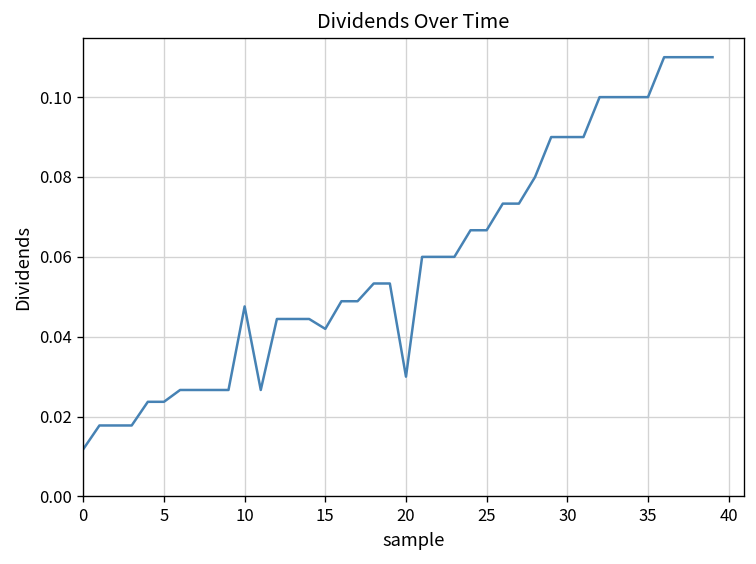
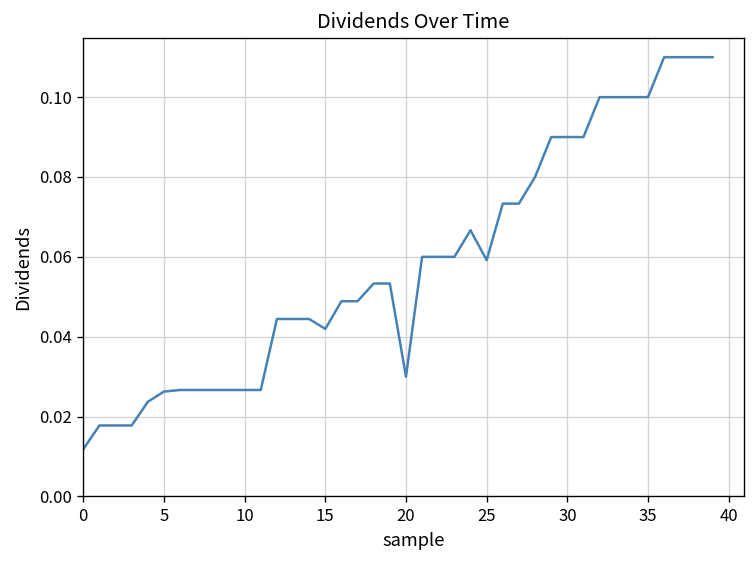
  {
    "0": 0.012,
-   "5": 0.024,
-   "10": 0.048,
+   "5": 0.026,
+   "10": 0.027,
    "15": 0.042,
    "20": 0.030,
-   "25": 0.067,
+   "25": 0.059,
    "30": 0.090,
    "35": 0.100
  }
